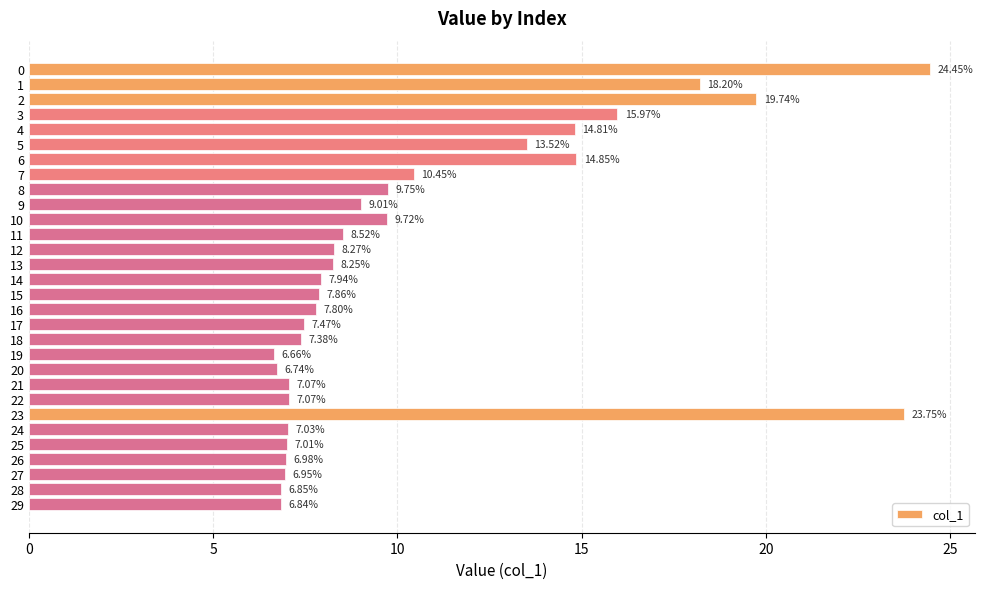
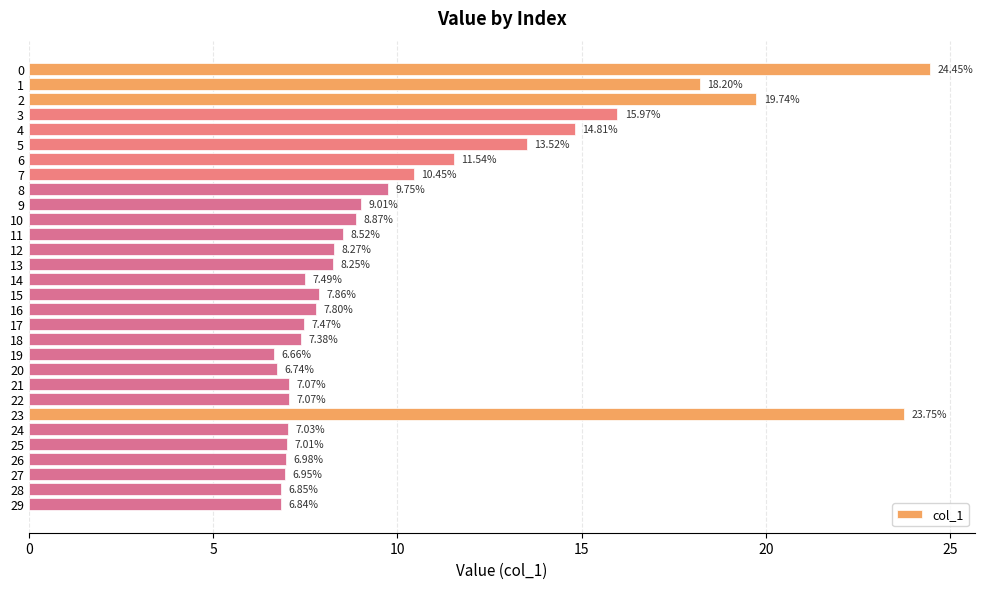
  {
    "0": "24.45%",
    "1": "18.20%",
    "2": "19.74%",
    "3": "15.97%",
    "4": "14.81%",
    "5": "13.52%",
-   "6": "14.85%",
+   "6": "11.54%",
    "7": "10.45%",
    "8": "9.75%",
    "9": "9.01%",
-   "10": "9.72%",
+   "10": "8.87%",
    "11": "8.52%",
    "12": "8.27%",
    "13": "8.25%",
-   "14": "7.94%",
+   "14": "7.49%",
    "15": "7.86%",
    "16": "7.80%",
    "17": "7.47%",
    "18": "7.38%",
    "19": "6.66%",
    "20": "6.74%",
    "21": "7.07%",
    "22": "7.07%",
    "23": "23.75%",
    "24": "7.03%",
    "25": "7.01%",
    "26": "6.98%",
    "27": "6.95%",
    "28": "6.85%",
    "29": "6.84%"
  }
